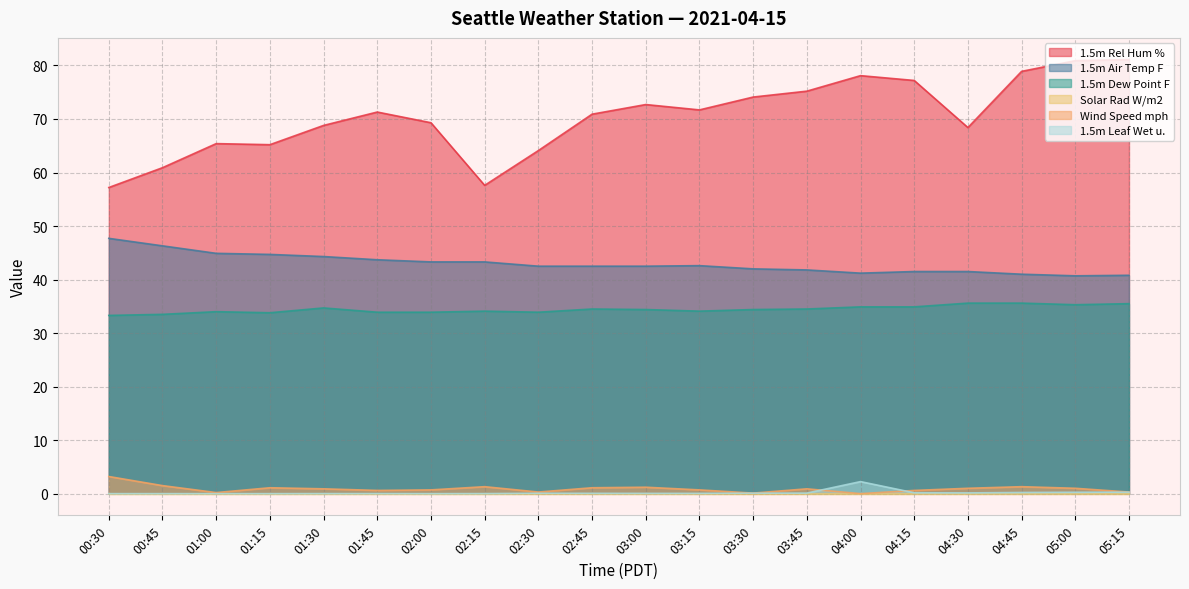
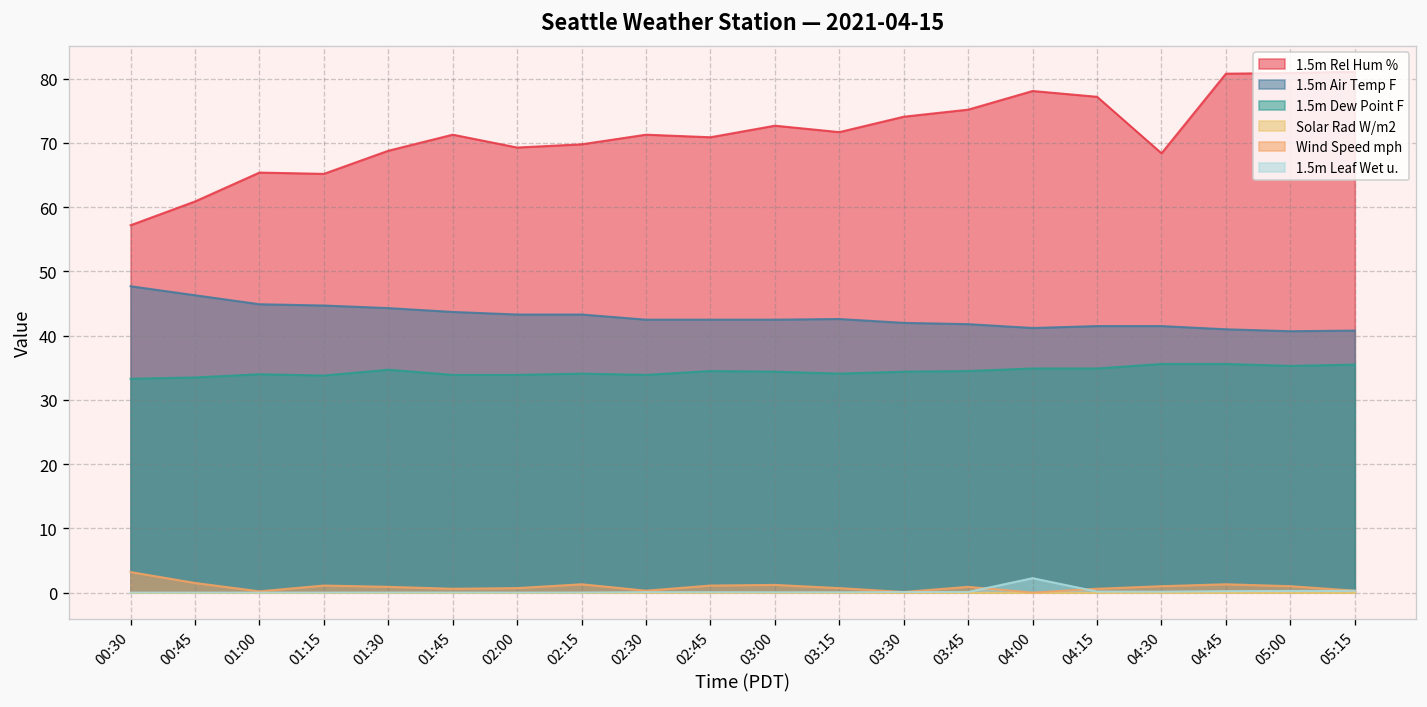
  {
    "1.5m Rel Hum %": {
      "00:30": 57,
      "00:45": 61,
      "01:00": 65,
      "01:15": 65,
      "01:30": 69,
      "01:45": 71,
      "02:00": 69,
-     "02:15": 58,
-     "02:30": 64,
+     "02:15": 70,
+     "02:30": 71,
      "02:45": 71,
      "03:00": 73,
      "03:15": 72,
      "03:30": 74,
      "03:45": 75,
      "04:00": 78,
      "04:15": 77,
      "04:30": 68,
-     "04:45": 79
+     "04:45": 81
    },
    "1.5m Leaf Wet u.": {
      "04:00": 2
    }
  }
